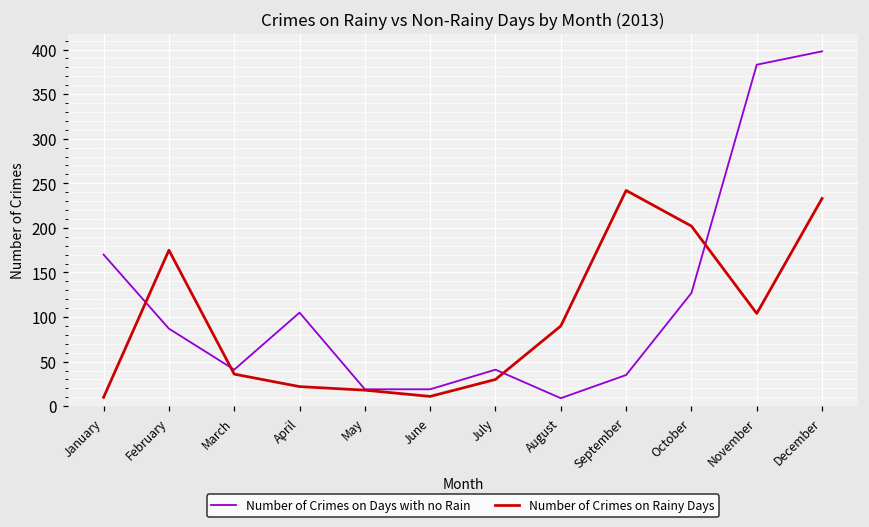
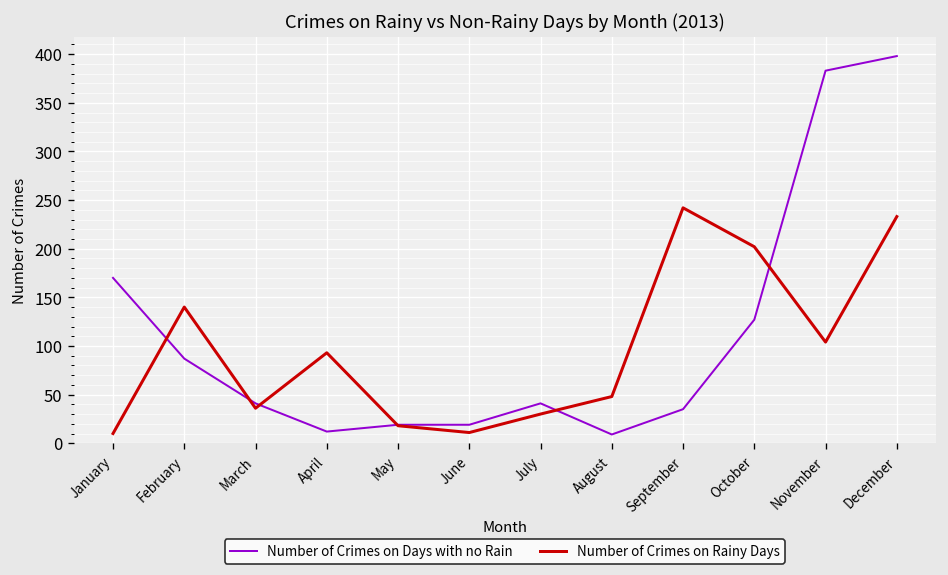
  {
    "Number of Crimes on Days with no Rain": {
      "January": 170,
      "February": 90,
      "March": 40,
-     "April": 110,
+     "April": 10,
      "June": 20,
      "July": 40,
      "August": 10,
      "September": 40,
      "October": 130,
      "November": 380,
      "December": 400
    },
    "Number of Crimes on Rainy Days": {
      "January": 10,
-     "February": 180,
+     "February": 140,
      "March": 40,
-     "April": 20,
+     "April": 90,
      "June": 10,
      "July": 30,
-     "August": 90,
+     "August": 50,
      "September": 240,
      "October": 200,
      "November": 100,
      "December": 230
    }
  }
